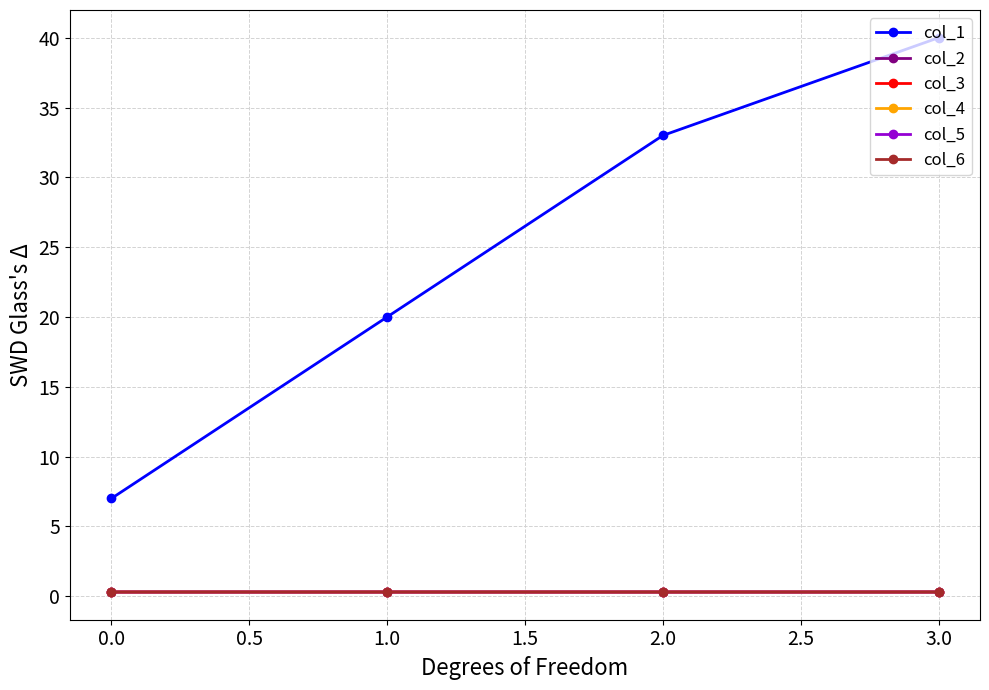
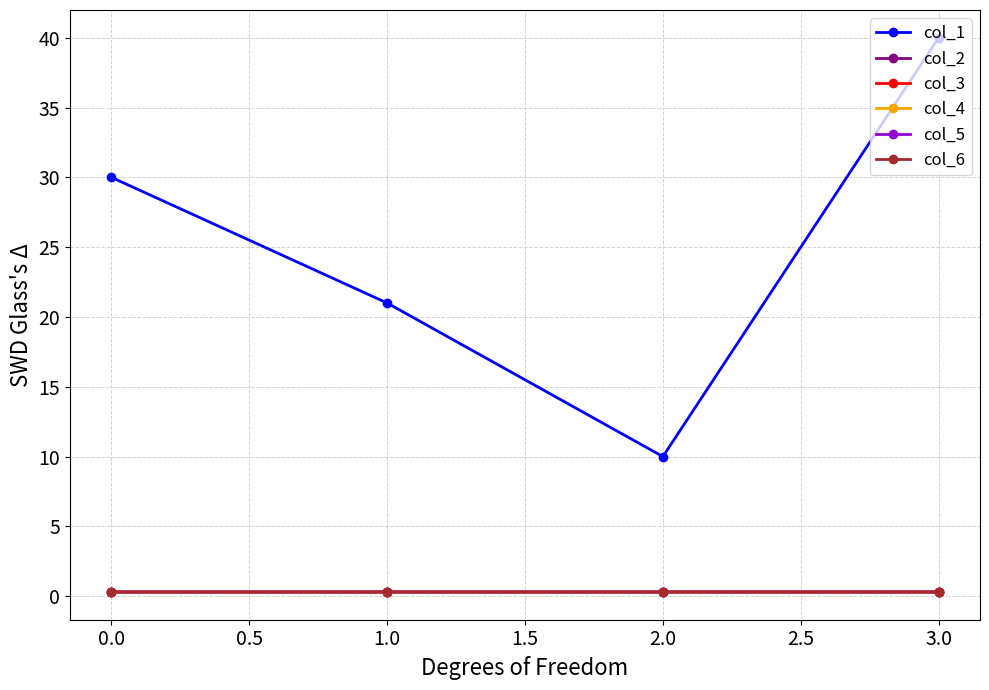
  {
    "col_1": {
-     "0.0": 7,
-     "1.0": 20,
-     "2.0": 33
+     "0.0": 30,
+     "1.0": 21,
+     "2.0": 10
    },
    "col_6": {
      "0.0": 0.3,
      "1.0": 0.3,
      "2.0": 0.3,
      "3.0": 0.3
    }
  }
